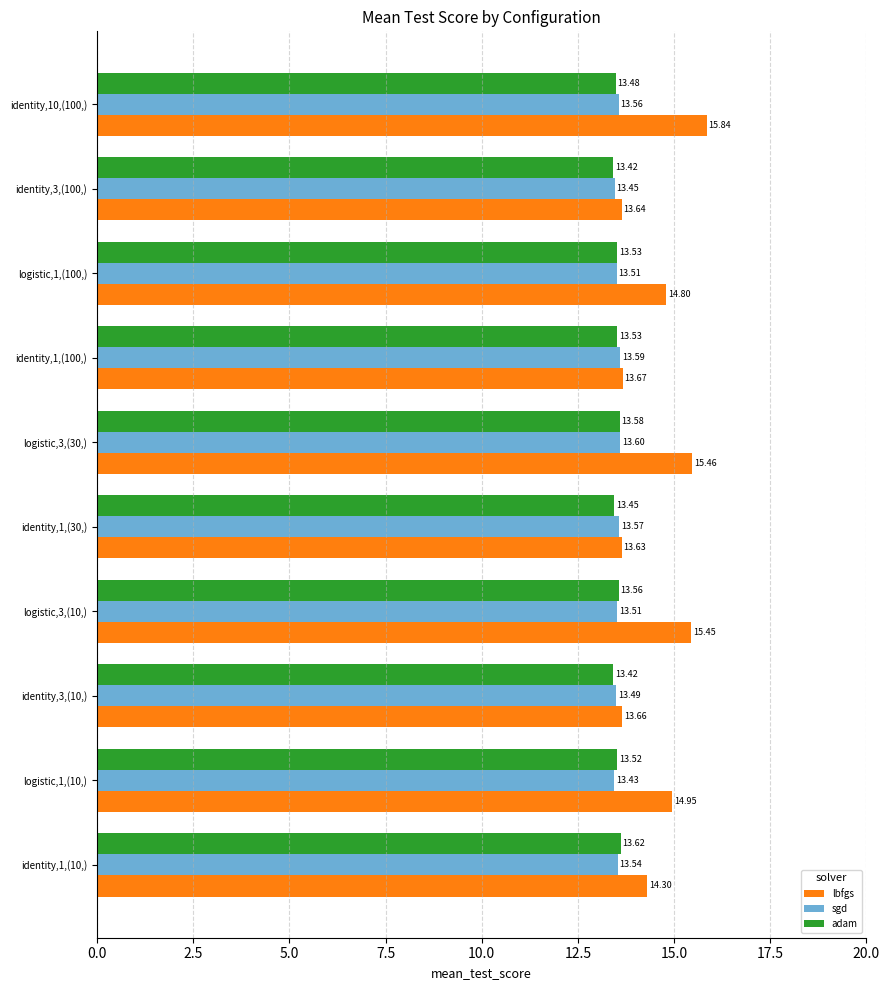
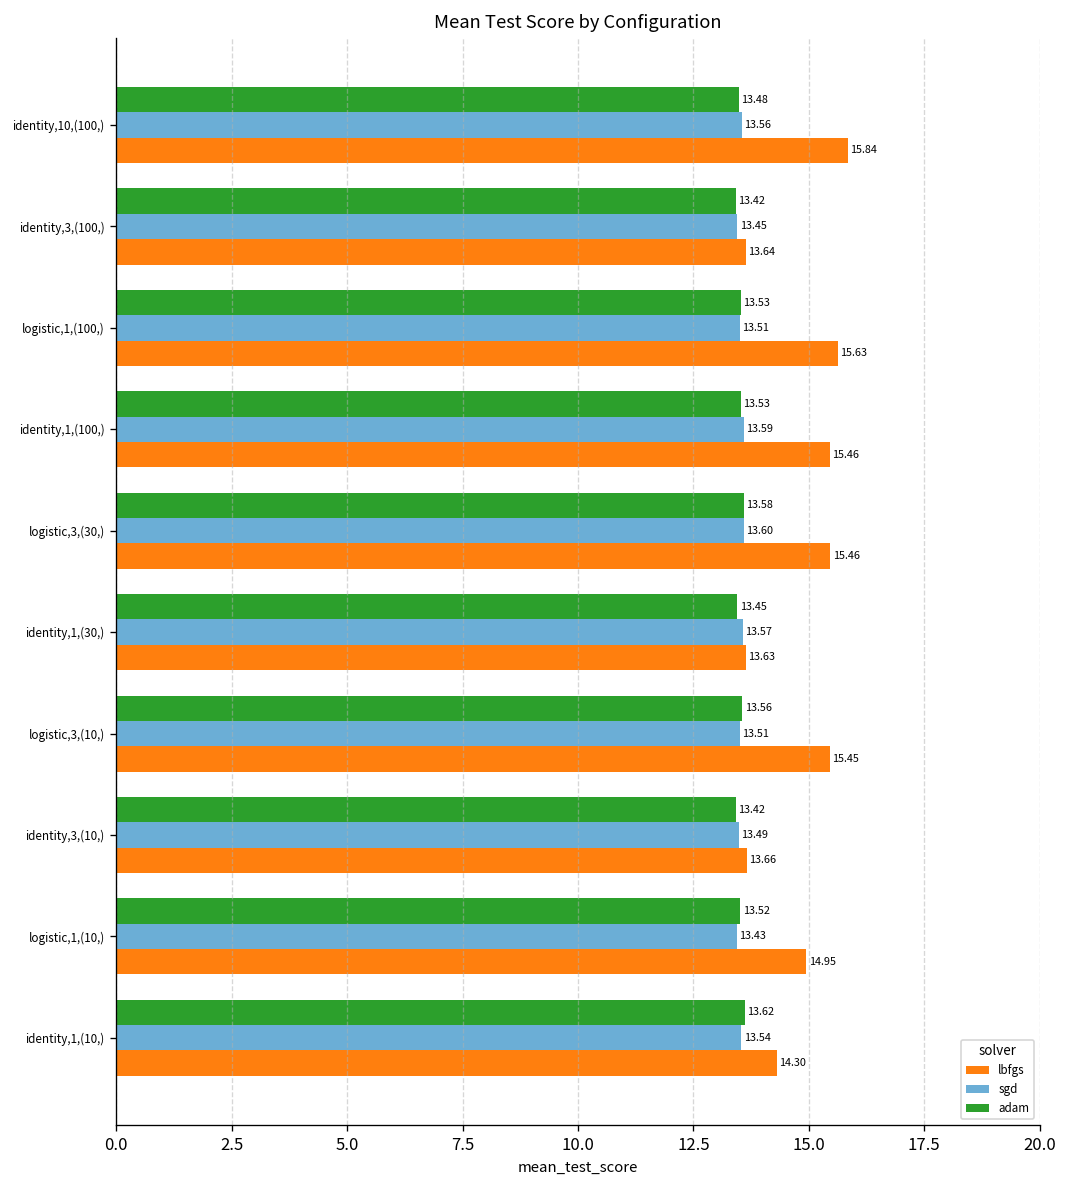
  {
    "lbfgs": {
      "identity,10,(100,)": 15.84,
      "identity,3,(100,)": 13.64,
-     "logistic,1,(100,)": 14.80,
-     "identity,1,(100,)": 13.67,
+     "logistic,1,(100,)": 15.63,
+     "identity,1,(100,)": 15.46,
      "logistic,3,(30,)": 15.46,
      "identity,1,(30,)": 13.63,
      "logistic,3,(10,)": 15.45,
      "identity,3,(10,)": 13.66,
      "logistic,1,(10,)": 14.95,
      "identity,1,(10,)": 14.30
    },
    "sgd": {
      "identity,10,(100,)": 13.56,
      "identity,3,(100,)": 13.45,
      "logistic,1,(100,)": 13.51,
      "identity,1,(100,)": 13.59,
      "logistic,3,(30,)": 13.60,
      "identity,1,(30,)": 13.57,
      "logistic,3,(10,)": 13.51,
      "identity,3,(10,)": 13.49,
      "logistic,1,(10,)": 13.43,
      "identity,1,(10,)": 13.54
    },
    "adam": {
      "identity,10,(100,)": 13.48,
      "identity,3,(100,)": 13.42,
      "logistic,1,(100,)": 13.53,
      "identity,1,(100,)": 13.53,
      "logistic,3,(30,)": 13.58,
      "identity,1,(30,)": 13.45,
      "logistic,3,(10,)": 13.56,
      "identity,3,(10,)": 13.42,
      "logistic,1,(10,)": 13.52,
      "identity,1,(10,)": 13.62
    }
  }
